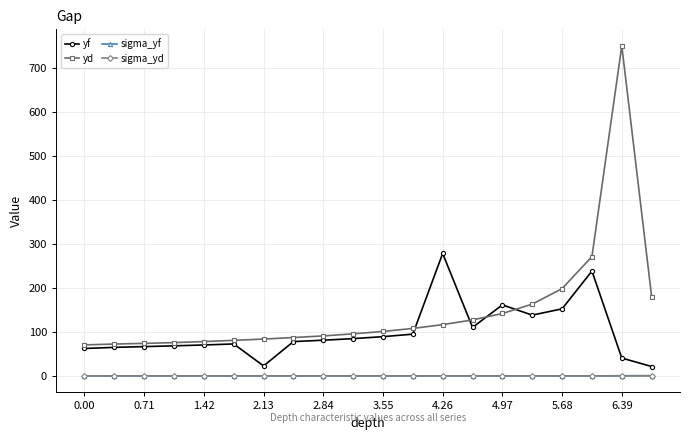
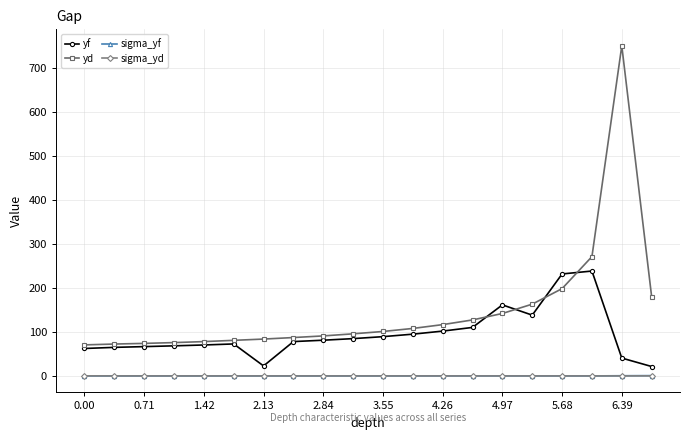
  {
    "yf": {
      "0.00": 60,
      "0.71": 70,
      "1.42": 70,
      "2.13": 20,
      "2.84": 80,
      "3.55": 90,
-     "4.26": 280,
+     "4.26": 100,
      "4.97": 160,
-     "5.68": 150,
+     "5.68": 230,
      "6.39": 40
    }
  }
